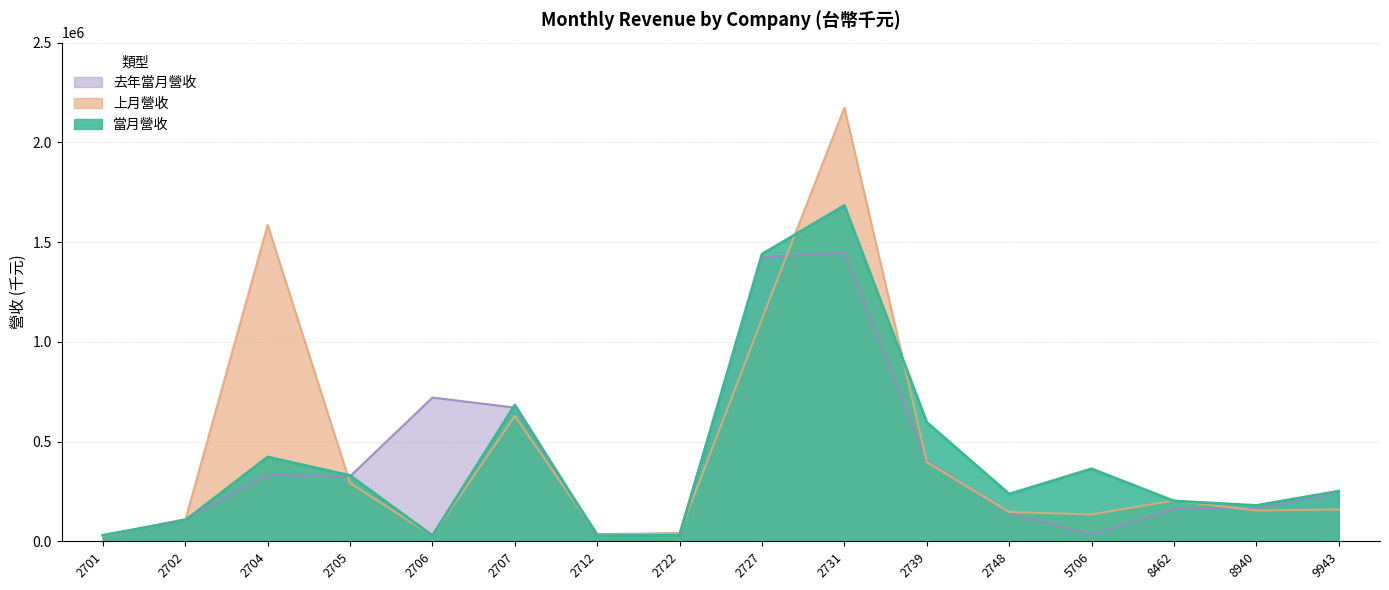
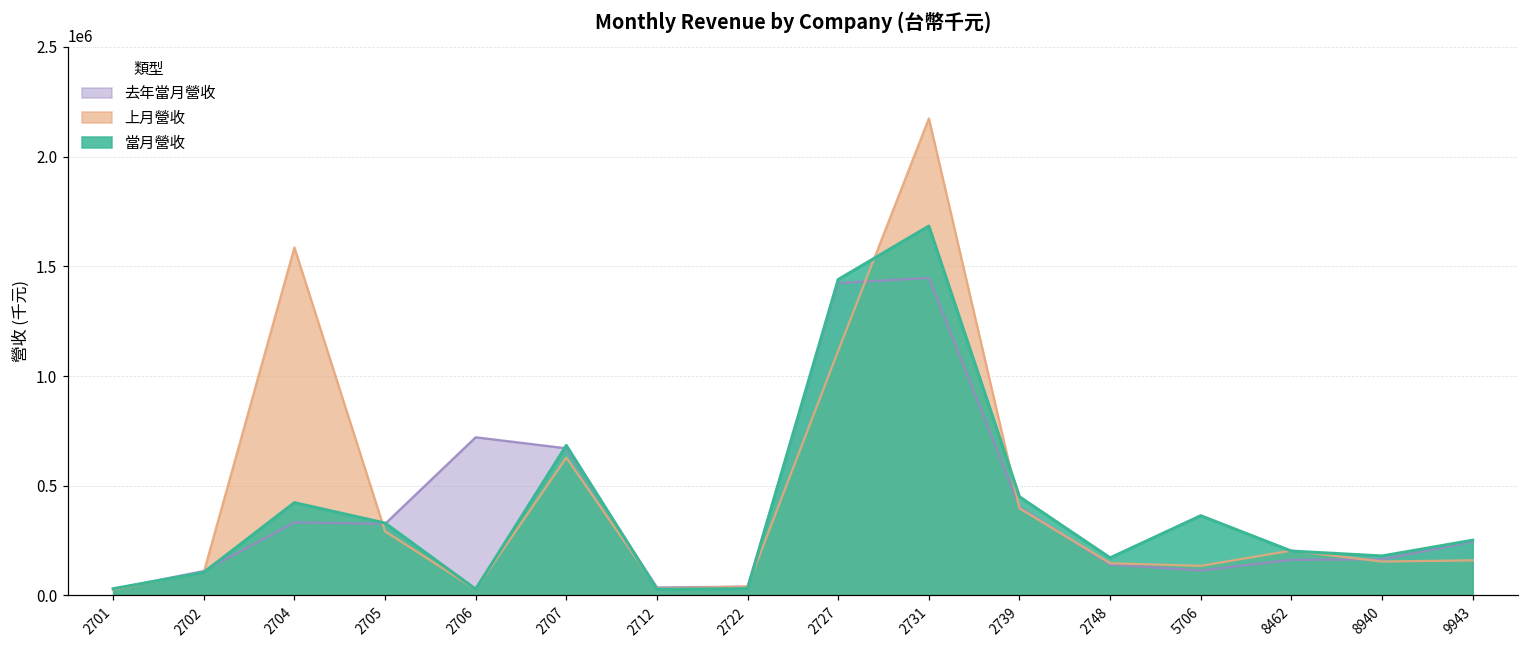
  {
    "去年當月營收": {
      "2704": 330000,
      "2706": 720000,
      "2707": 670000,
      "2727": 1420000,
      "2731": 1450000,
-     "5706": 30000,
+     "5706": 110000,
      "8462": 160000
    },
    "上月營收": {
      "2704": 1590000,
      "2705": 290000,
      "2707": 630000,
      "2727": 1120000,
      "2731": 2170000,
      "5706": 130000,
      "9943": 160000
    },
    "當月營收": {
      "2704": 420000,
      "2707": 680000,
      "2727": 1440000,
      "2731": 1680000,
-     "2739": 600000,
-     "2748": 240000,
+     "2739": 450000,
+     "2748": 170000,
      "5706": 360000,
      "8940": 180000
    }
  }
